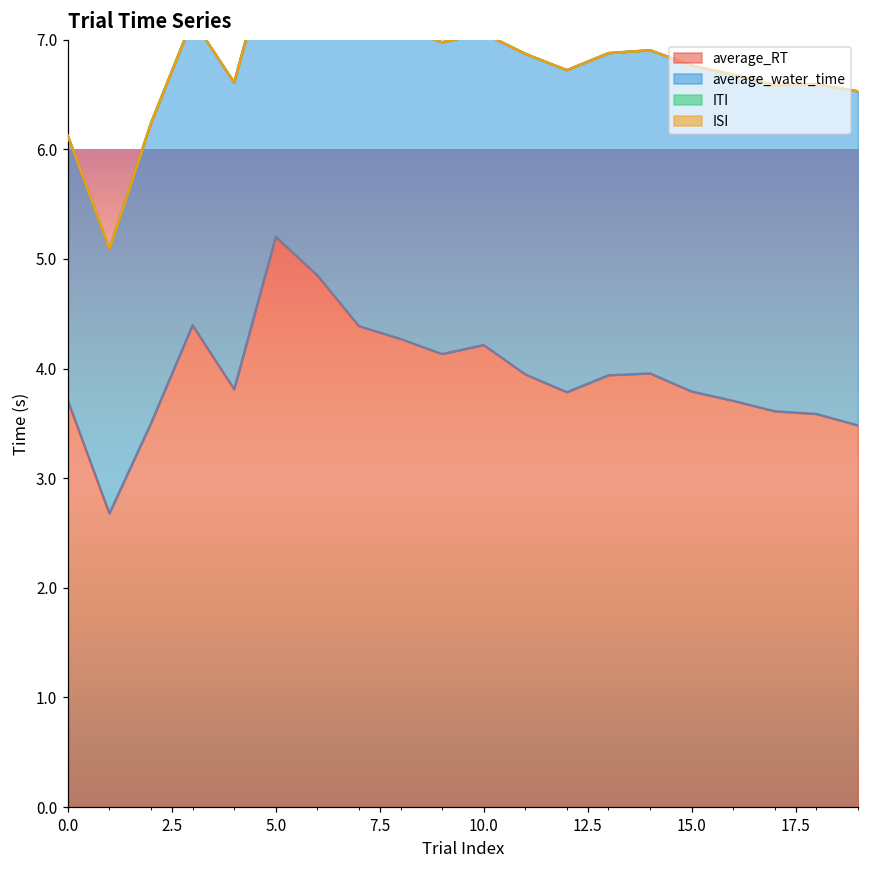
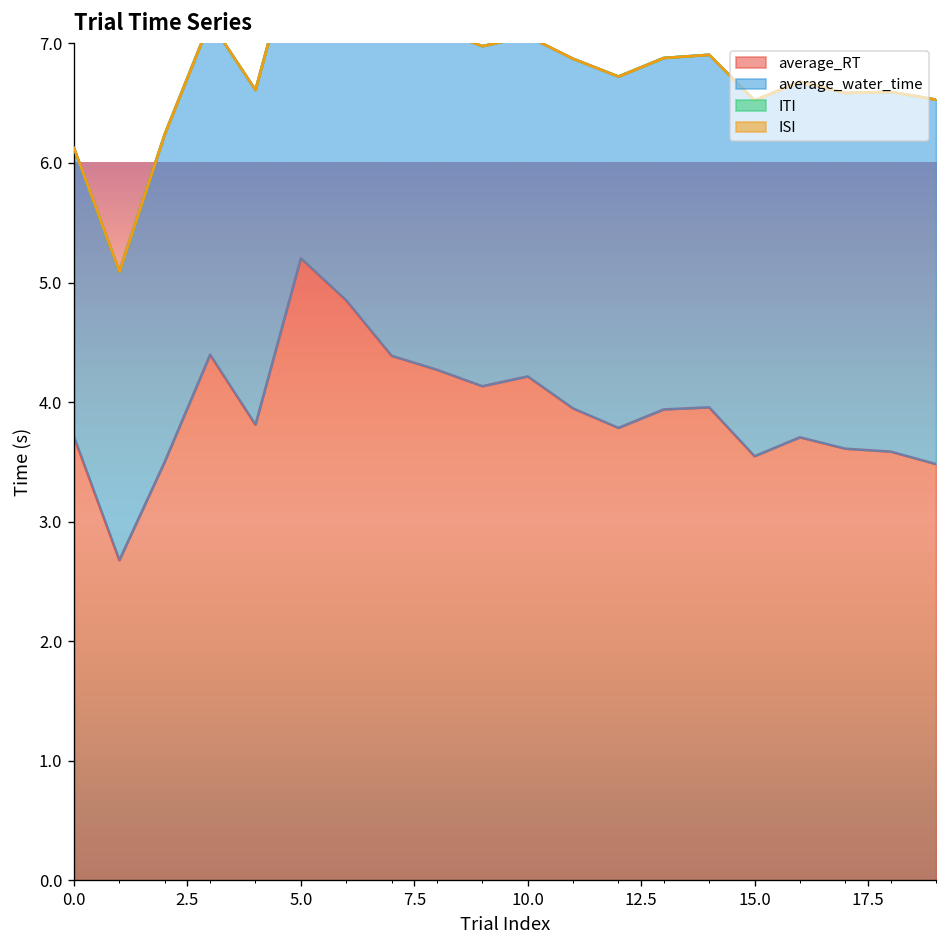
  {
    "average_RT": {
      "0.0": 3.7,
      "5.0": 5.2,
      "10.0": 4.2,
-     "15.0": 3.8
+     "15.0": 3.5
    }
  }
